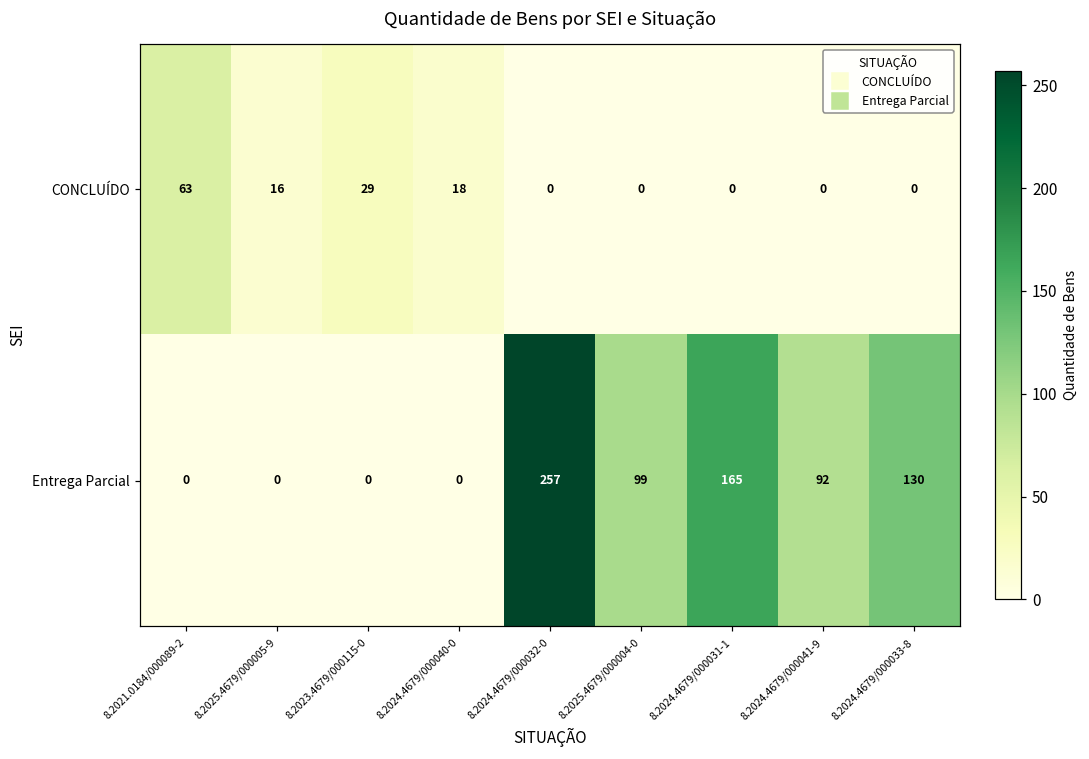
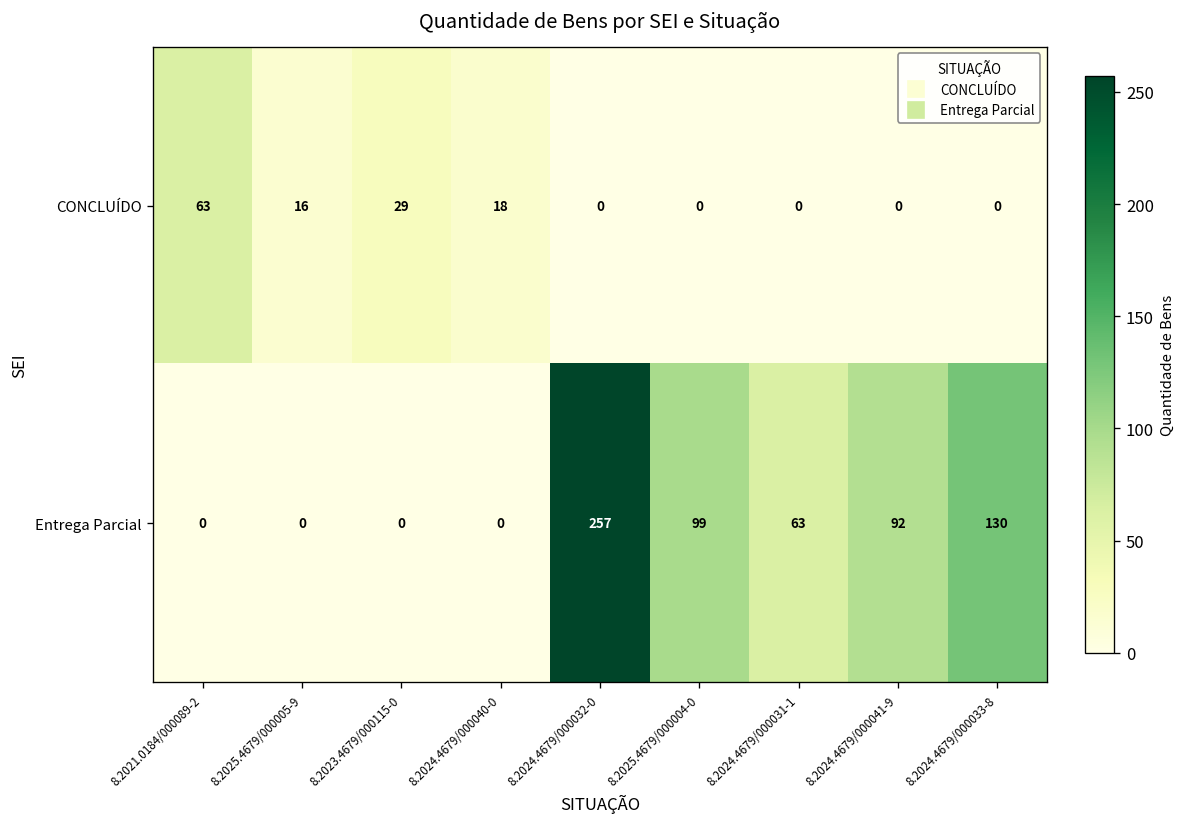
  {
    "CONCLUÍDO": {
      "8.2021.0184/000089-2": 63,
      "8.2025.4679/000005-9": 16,
      "8.2023.4679/000115-0": 29,
      "8.2024.4679/000040-0": 18,
      "8.2024.4679/000032-0": 0,
      "8.2025.4679/000004-0": 0,
      "8.2024.4679/000031-1": 0,
      "8.2024.4679/000041-9": 0,
      "8.2024.4679/000033-8": 0
    },
    "Entrega Parcial": {
      "8.2021.0184/000089-2": 0,
      "8.2025.4679/000005-9": 0,
      "8.2023.4679/000115-0": 0,
      "8.2024.4679/000040-0": 0,
      "8.2024.4679/000032-0": 257,
      "8.2025.4679/000004-0": 99,
-     "8.2024.4679/000031-1": 165,
+     "8.2024.4679/000031-1": 63,
      "8.2024.4679/000041-9": 92,
      "8.2024.4679/000033-8": 130
    }
  }
